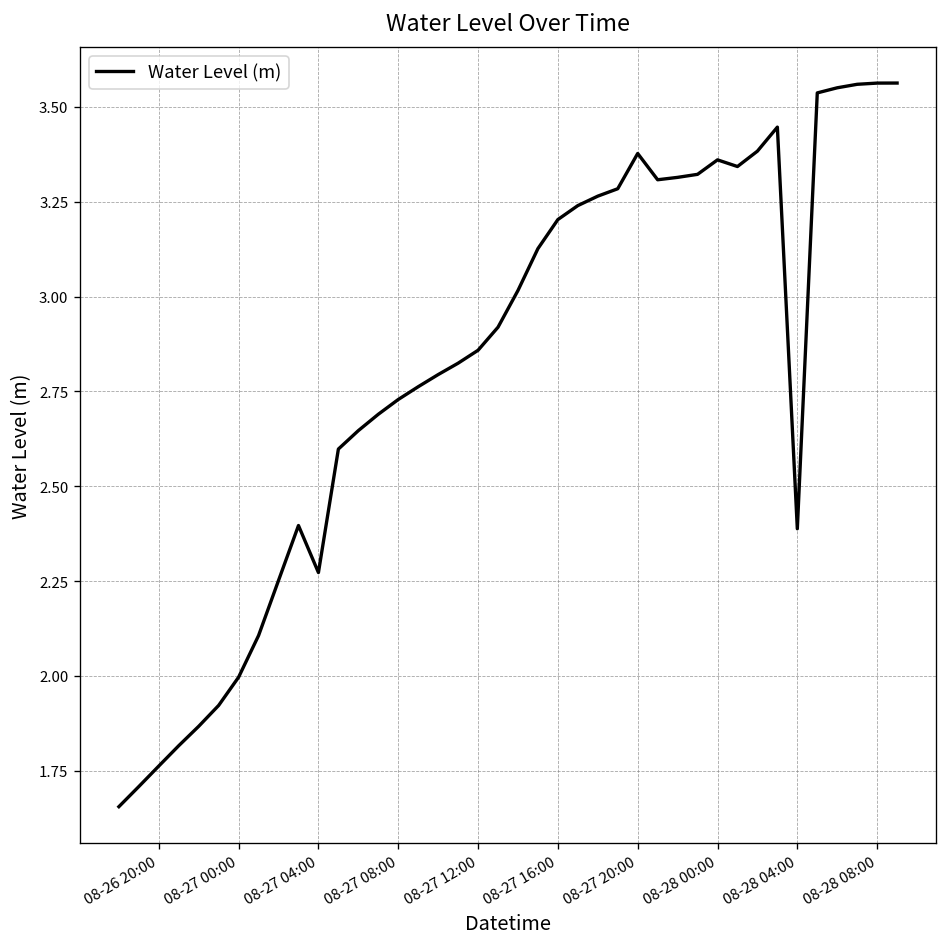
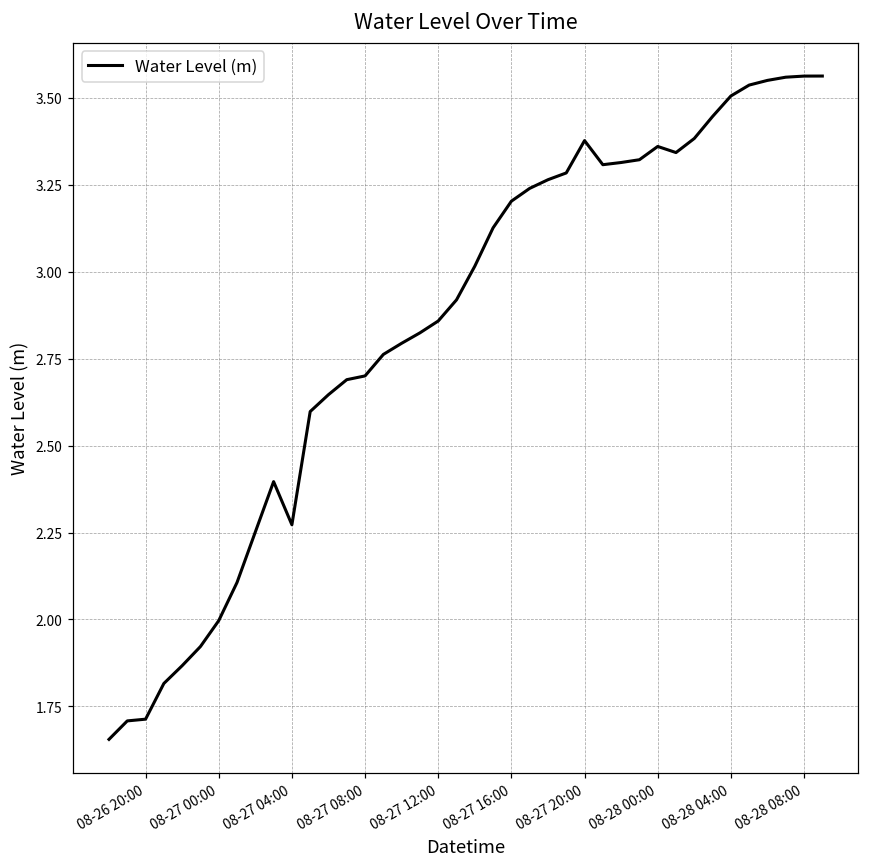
  {
-   "08-26 20:00": 1.76,
+   "08-26 20:00": 1.71,
    "08-27 00:00": 2.00,
    "08-27 04:00": 2.27,
-   "08-27 08:00": 2.73,
+   "08-27 08:00": 2.70,
    "08-27 12:00": 2.86,
    "08-27 16:00": 3.20,
    "08-27 20:00": 3.38,
    "08-28 00:00": 3.36,
-   "08-28 04:00": 2.39,
+   "08-28 04:00": 3.51,
    "08-28 08:00": 3.56
  }
